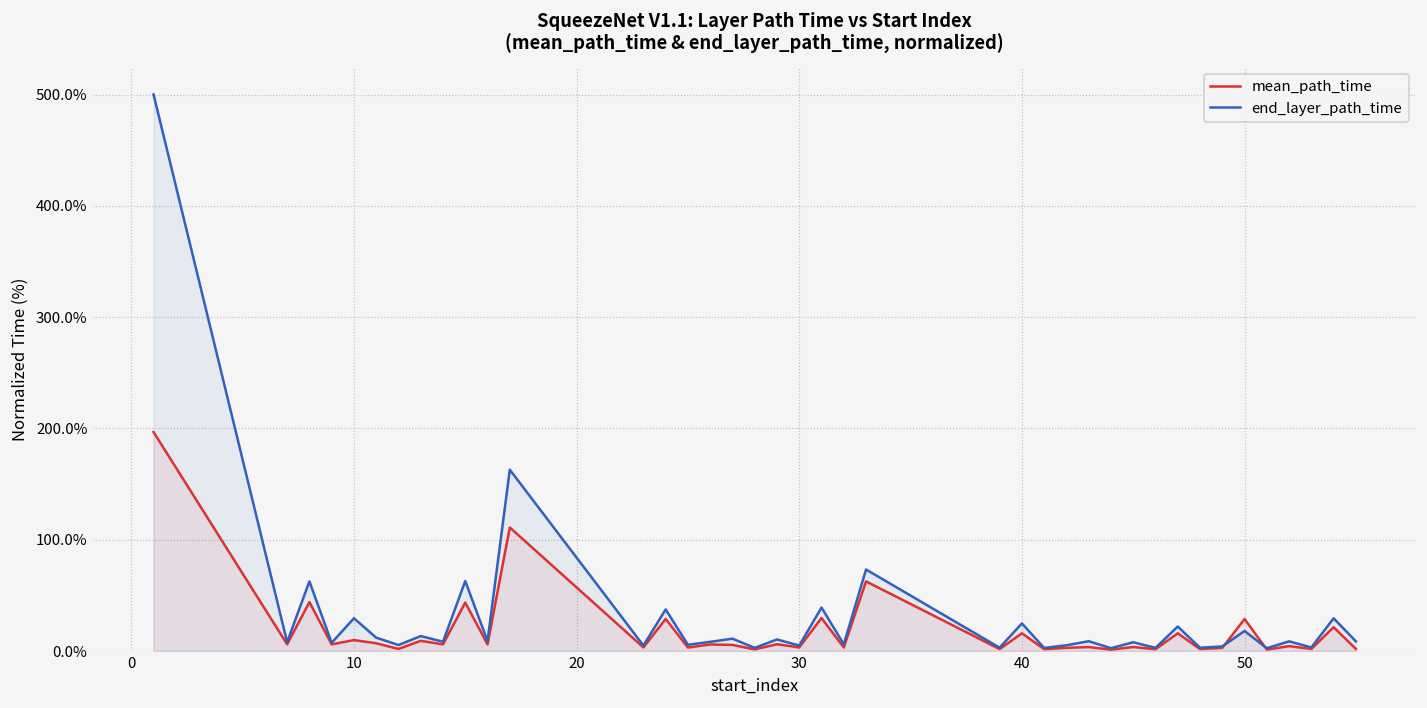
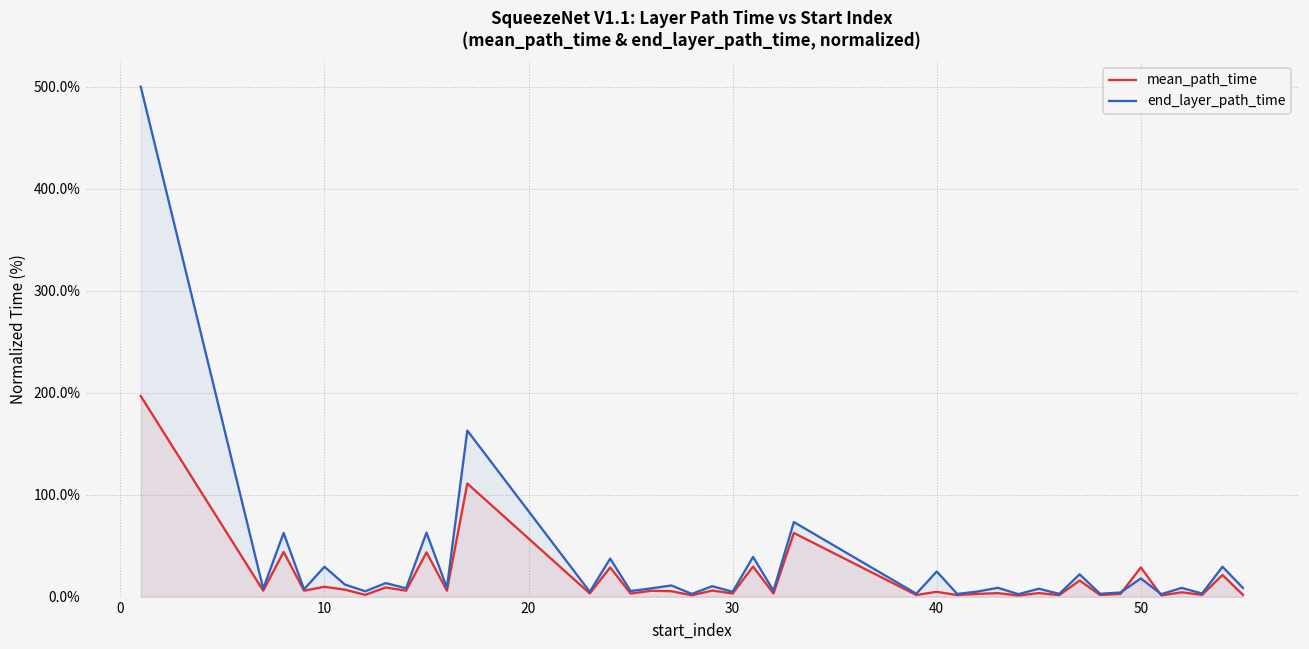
  {
    "mean_path_time": {
      "10": "10%",
-     "40": "20%",
+     "40": "0%",
      "50": "30%"
    },
    "end_layer_path_time": {
      "10": "30%",
      "40": "20%",
      "50": "20%"
    }
  }
